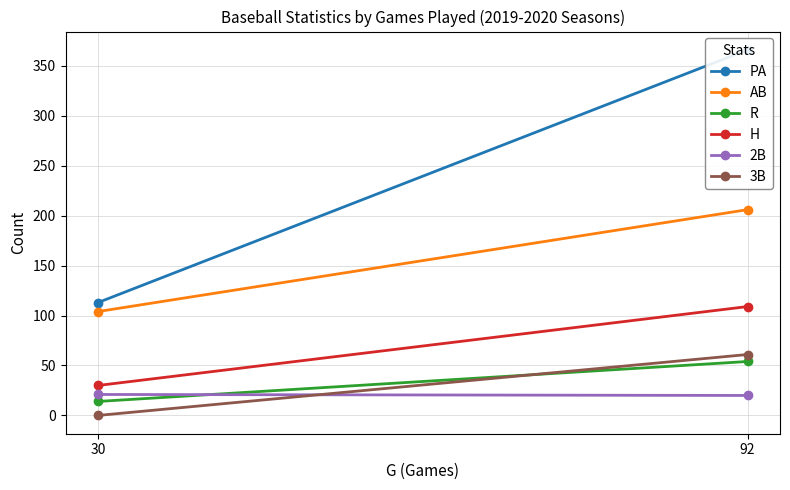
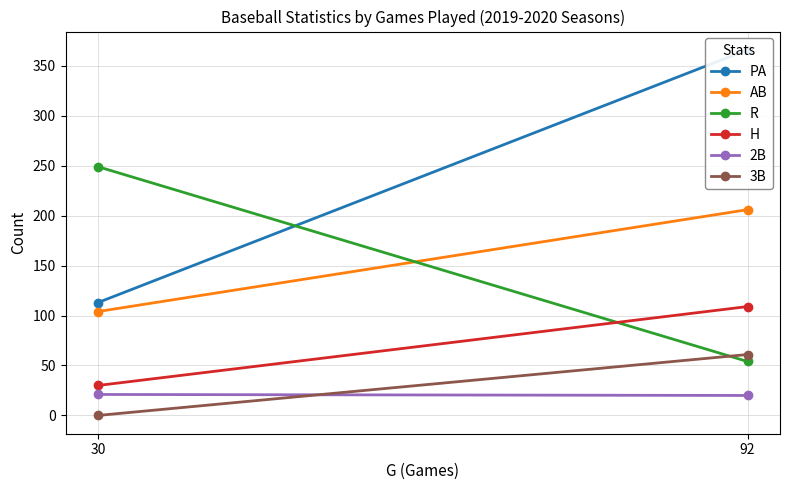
  {
    "PA": {
      "30": 110
    },
    "AB": {
      "30": 100,
      "92": 210
    },
    "R": {
-     "30": 10,
+     "30": 250,
      "92": 50
    },
    "H": {
      "30": 30,
      "92": 110
    },
    "2B": {
      "30": 20,
      "92": 20
    },
    "3B": {
      "30": 0,
      "92": 60
    }
  }
